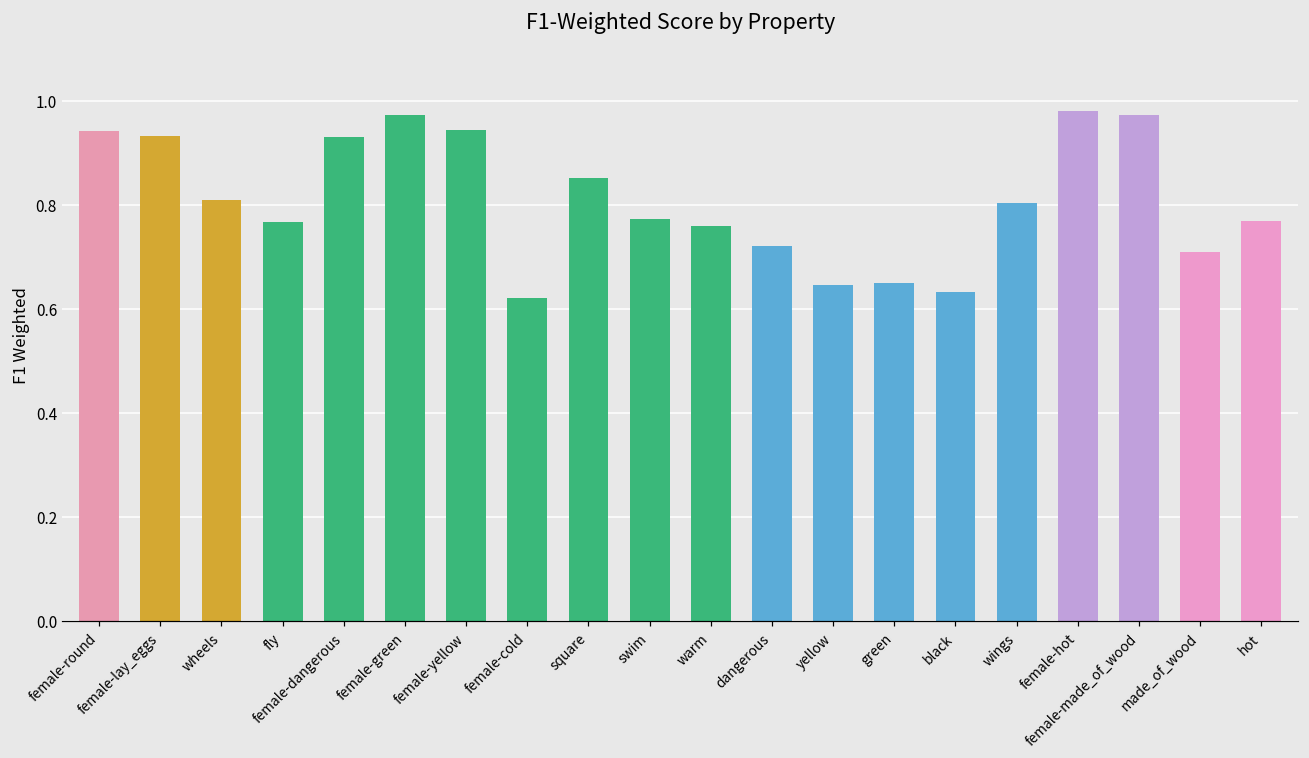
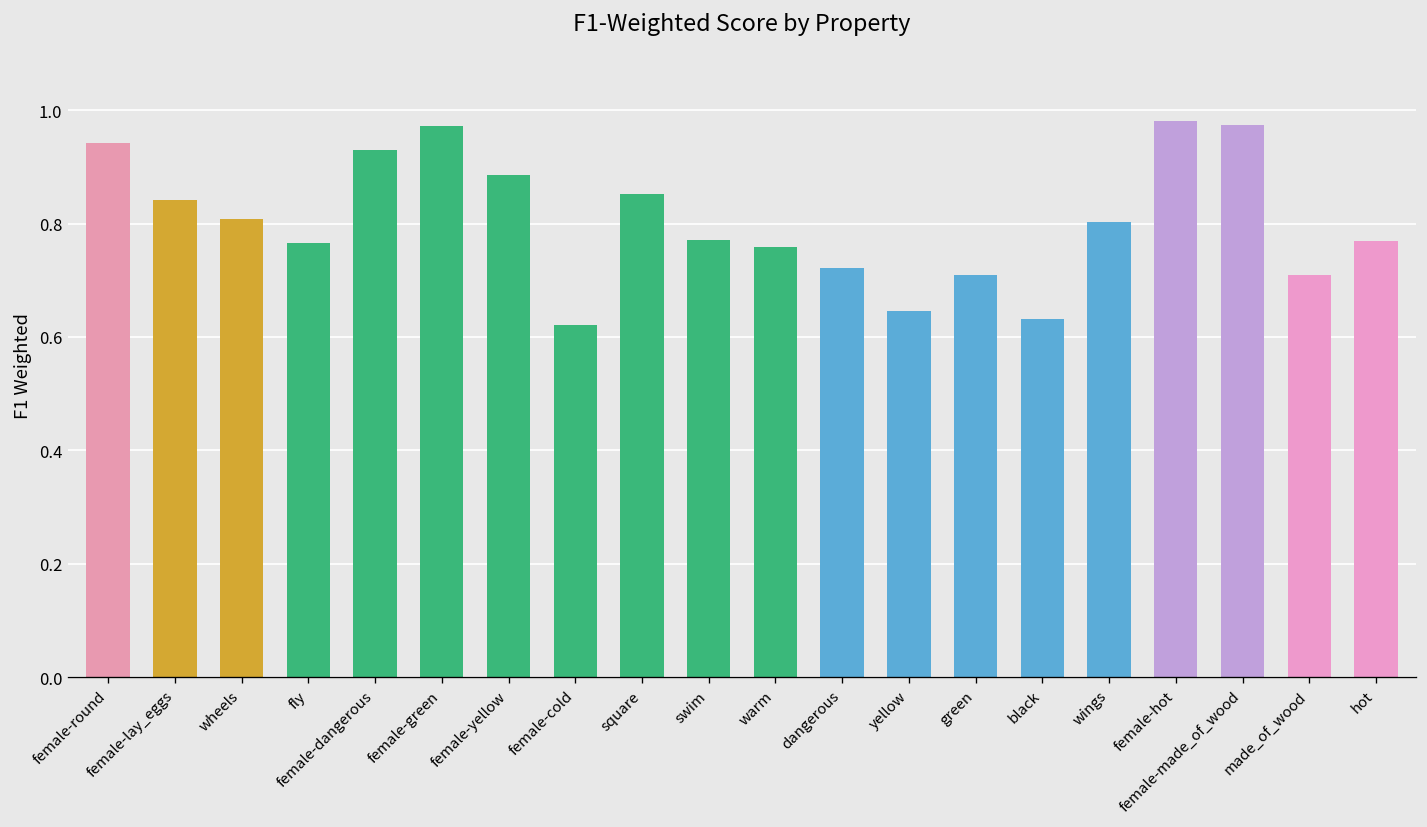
  {
    "female-round": 0.94,
-   "female-lay_eggs": 0.93,
+   "female-lay_eggs": 0.84,
    "wheels": 0.81,
    "fly": 0.77,
    "female-dangerous": 0.93,
    "female-green": 0.97,
-   "female-yellow": 0.94,
+   "female-yellow": 0.89,
    "female-cold": 0.62,
    "square": 0.85,
    "swim": 0.77,
    "warm": 0.76,
    "dangerous": 0.72,
    "yellow": 0.65,
-   "green": 0.65,
+   "green": 0.71,
    "black": 0.63,
    "wings": 0.80,
    "female-hot": 0.98,
    "female-made_of_wood": 0.97,
    "made_of_wood": 0.71,
    "hot": 0.77
  }
